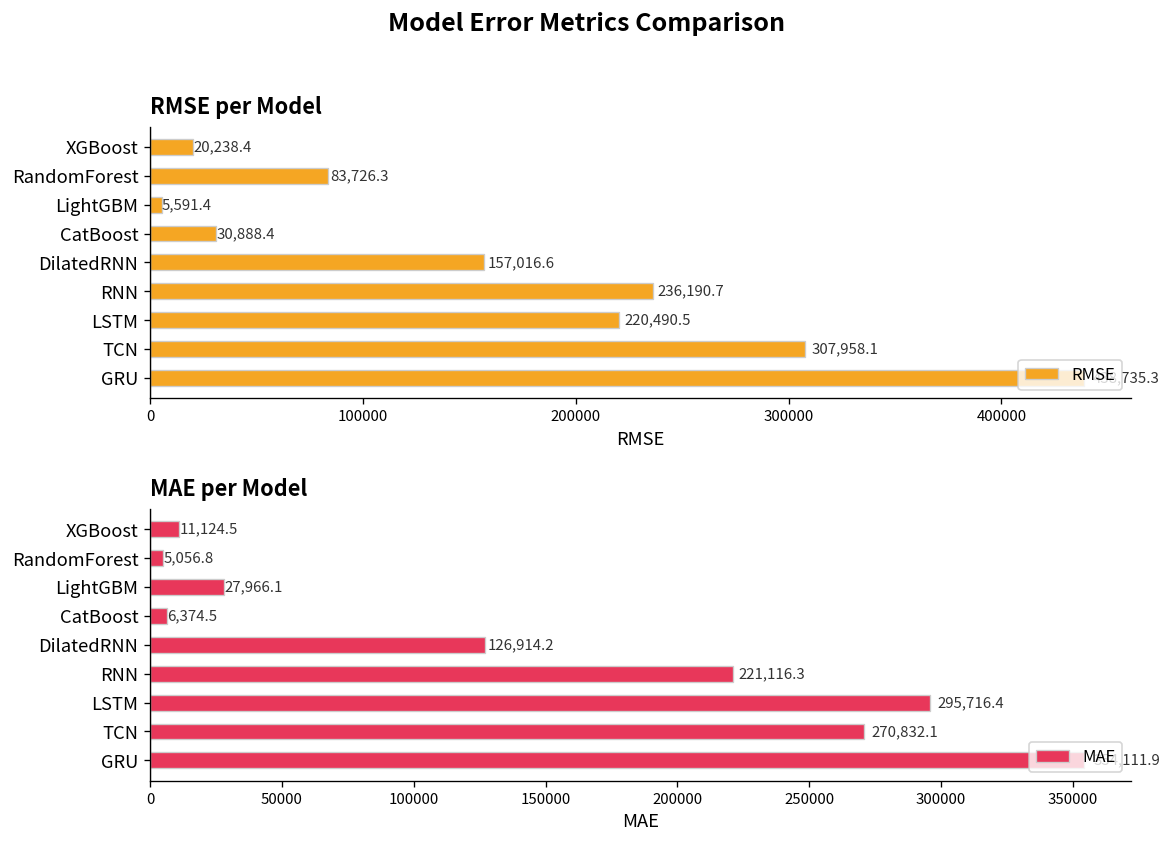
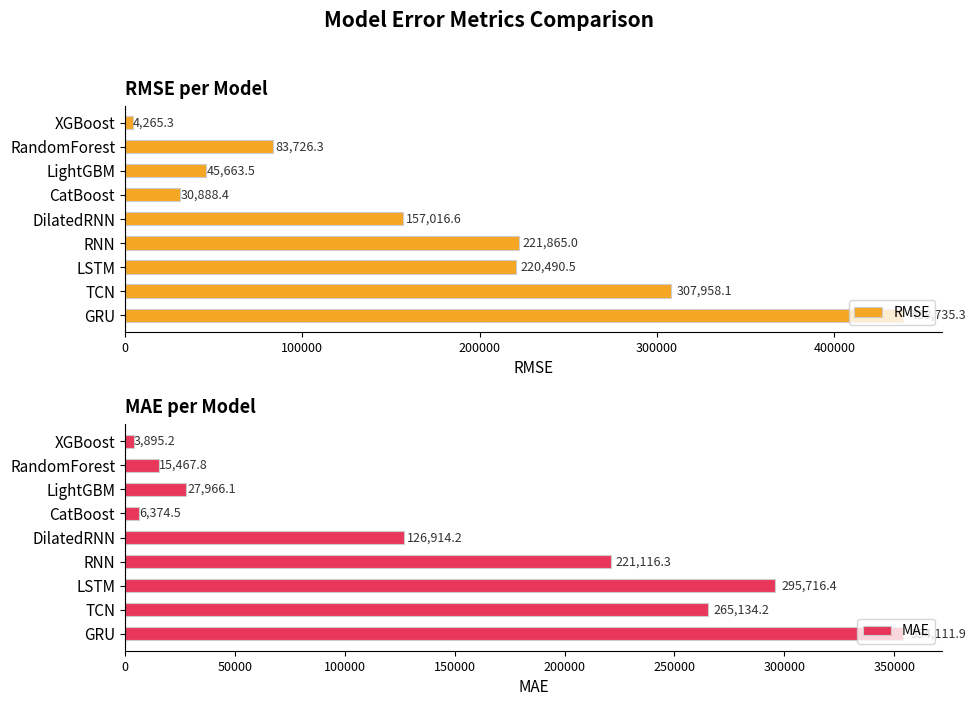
  {
    "RMSE per Model": {
-     "XGBoost": "20,238.4",
+     "XGBoost": "4,265.3",
      "RandomForest": "83,726.3",
-     "LightGBM": "5,591.4",
+     "LightGBM": "45,663.5",
      "CatBoost": "30,888.4",
      "DilatedRNN": "157,016.6",
-     "RNN": "236,190.7",
+     "RNN": "221,865.0",
      "LSTM": "220,490.5",
      "TCN": "307,958.1"
    },
    "MAE per Model": {
-     "XGBoost": "11,124.5",
-     "RandomForest": "5,056.8",
+     "XGBoost": "3,895.2",
+     "RandomForest": "15,467.8",
      "LightGBM": "27,966.1",
      "CatBoost": "6,374.5",
      "DilatedRNN": "126,914.2",
      "RNN": "221,116.3",
      "LSTM": "295,716.4",
-     "TCN": "270,832.1"
+     "TCN": "265,134.2"
    }
  }
